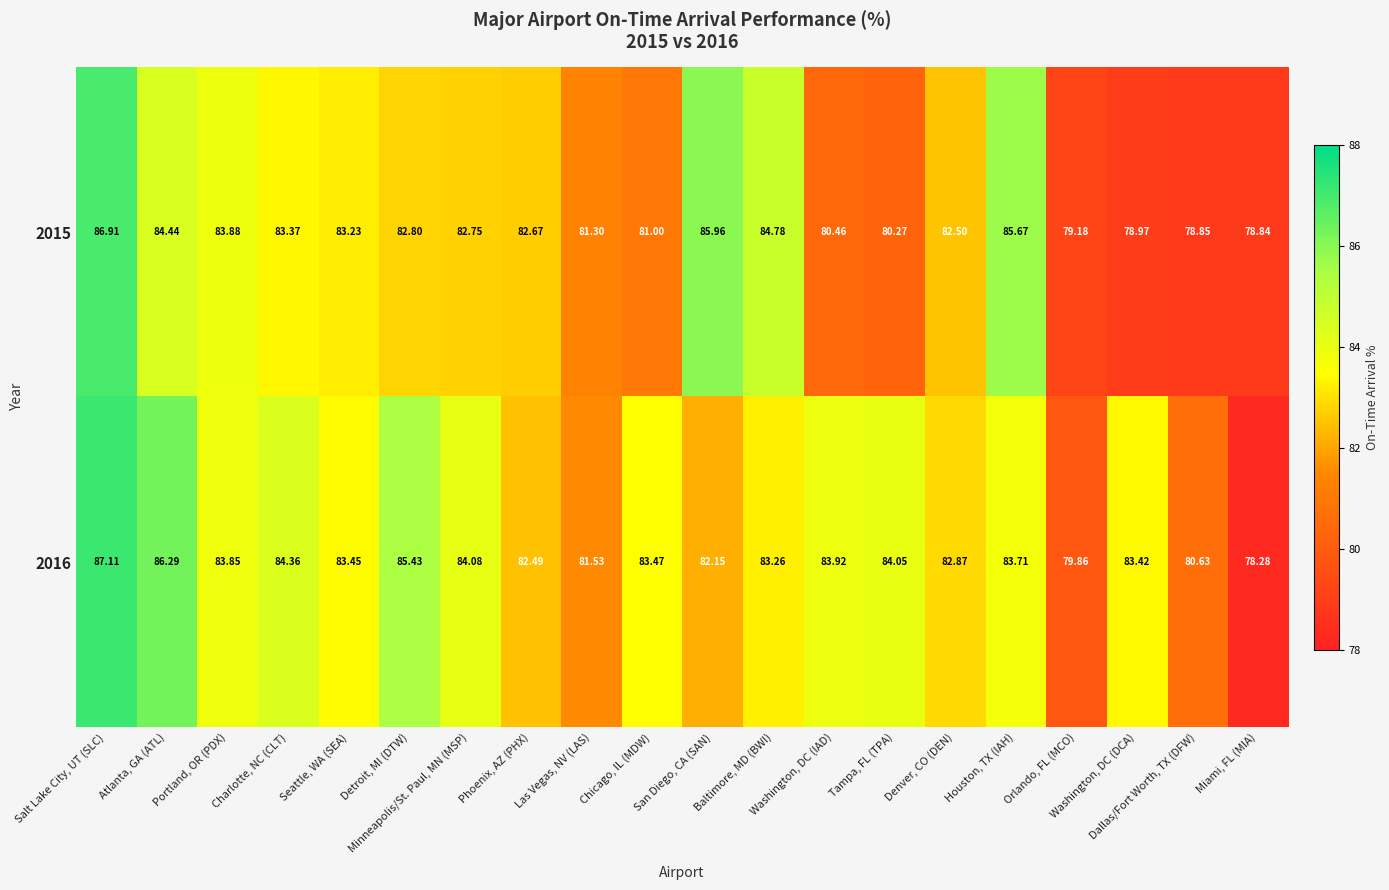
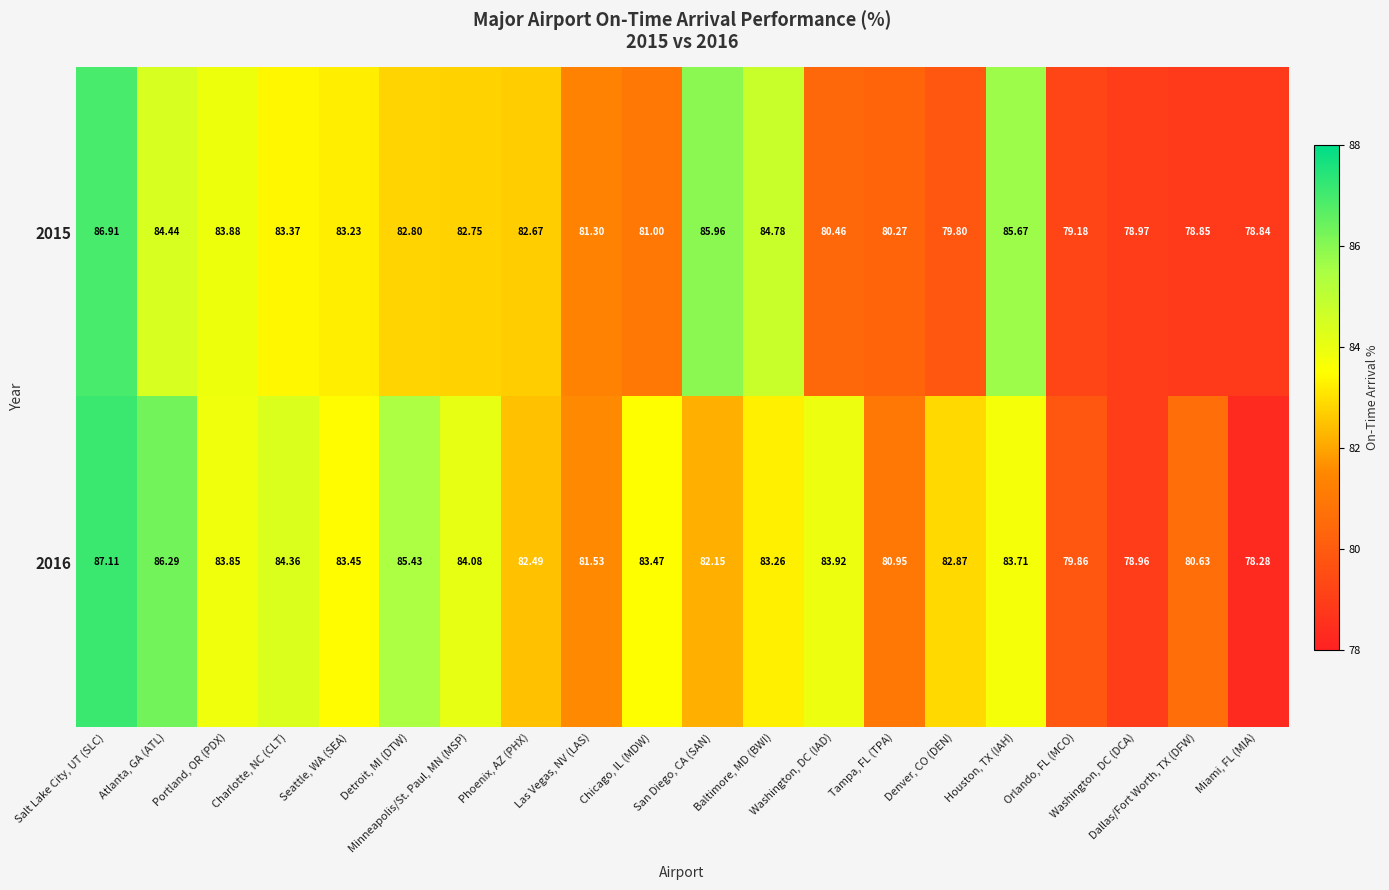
  {
    "2015": {
      "Salt Lake City, UT (SLC)": 86.91,
      "Atlanta, GA (ATL)": 84.44,
      "Portland, OR (PDX)": 83.88,
      "Charlotte, NC (CLT)": 83.37,
      "Seattle, WA (SEA)": 83.23,
      "Detroit, MI (DTW)": 82.80,
      "Minneapolis/St. Paul, MN (MSP)": 82.75,
      "Phoenix, AZ (PHX)": 82.67,
      "Las Vegas, NV (LAS)": 81.30,
      "Chicago, IL (MDW)": 81.00,
      "San Diego, CA (SAN)": 85.96,
      "Baltimore, MD (BWI)": 84.78,
      "Washington, DC (IAD)": 80.46,
      "Tampa, FL (TPA)": 80.27,
-     "Denver, CO (DEN)": 82.50,
+     "Denver, CO (DEN)": 79.80,
      "Houston, TX (IAH)": 85.67,
      "Orlando, FL (MCO)": 79.18,
      "Washington, DC (DCA)": 78.97,
      "Dallas/Fort Worth, TX (DFW)": 78.85,
      "Miami, FL (MIA)": 78.84
    },
    "2016": {
      "Salt Lake City, UT (SLC)": 87.11,
      "Atlanta, GA (ATL)": 86.29,
      "Portland, OR (PDX)": 83.85,
      "Charlotte, NC (CLT)": 84.36,
      "Seattle, WA (SEA)": 83.45,
      "Detroit, MI (DTW)": 85.43,
      "Minneapolis/St. Paul, MN (MSP)": 84.08,
      "Phoenix, AZ (PHX)": 82.49,
      "Las Vegas, NV (LAS)": 81.53,
      "Chicago, IL (MDW)": 83.47,
      "San Diego, CA (SAN)": 82.15,
      "Baltimore, MD (BWI)": 83.26,
      "Washington, DC (IAD)": 83.92,
-     "Tampa, FL (TPA)": 84.05,
+     "Tampa, FL (TPA)": 80.95,
      "Denver, CO (DEN)": 82.87,
      "Houston, TX (IAH)": 83.71,
      "Orlando, FL (MCO)": 79.86,
-     "Washington, DC (DCA)": 83.42,
+     "Washington, DC (DCA)": 78.96,
      "Dallas/Fort Worth, TX (DFW)": 80.63,
      "Miami, FL (MIA)": 78.28
    }
  }
